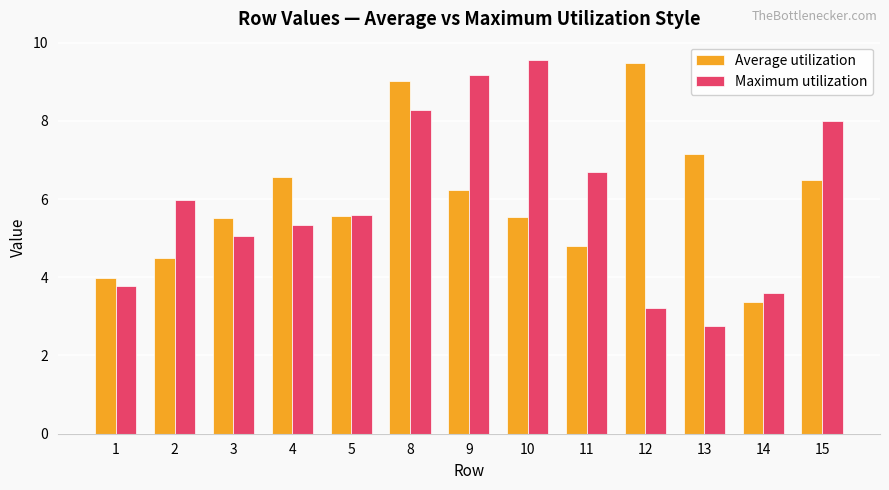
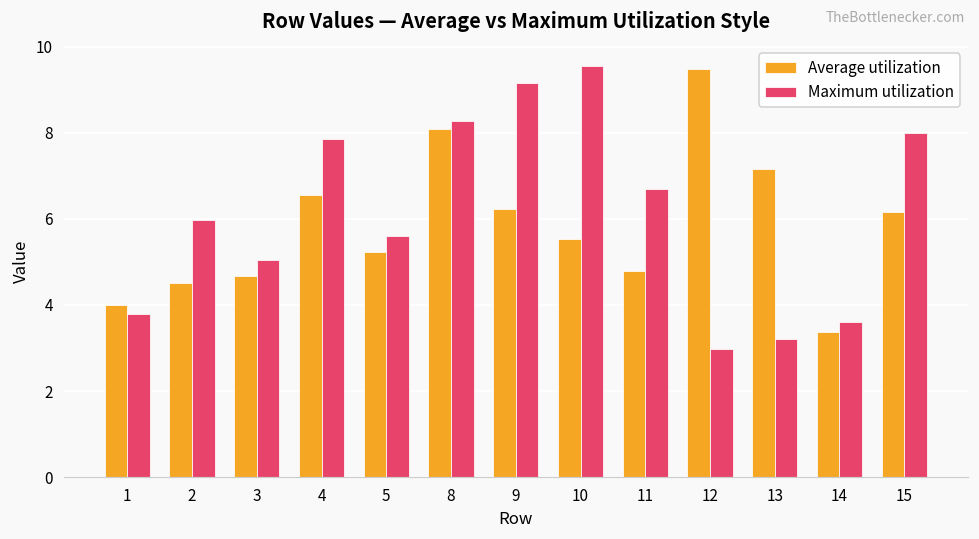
  {
    "Average utilization": {
      "1": 4.0,
      "2": 4.5,
-     "3": 5.5,
+     "3": 4.7,
      "4": 6.6,
-     "5": 5.6,
-     "8": 9.0,
+     "5": 5.2,
+     "8": 8.1,
      "9": 6.2,
      "10": 5.5,
      "11": 4.8,
      "12": 9.5,
      "13": 7.2,
      "14": 3.4,
-     "15": 6.5
+     "15": 6.2
    },
    "Maximum utilization": {
      "1": 3.8,
      "2": 6.0,
      "3": 5.1,
-     "4": 5.3,
+     "4": 7.8,
      "5": 5.6,
      "8": 8.3,
      "9": 9.2,
      "10": 9.5,
      "11": 6.7,
-     "12": 3.2,
-     "13": 2.7,
+     "12": 3.0,
+     "13": 3.2,
      "14": 3.6,
      "15": 8.0
    }
  }
